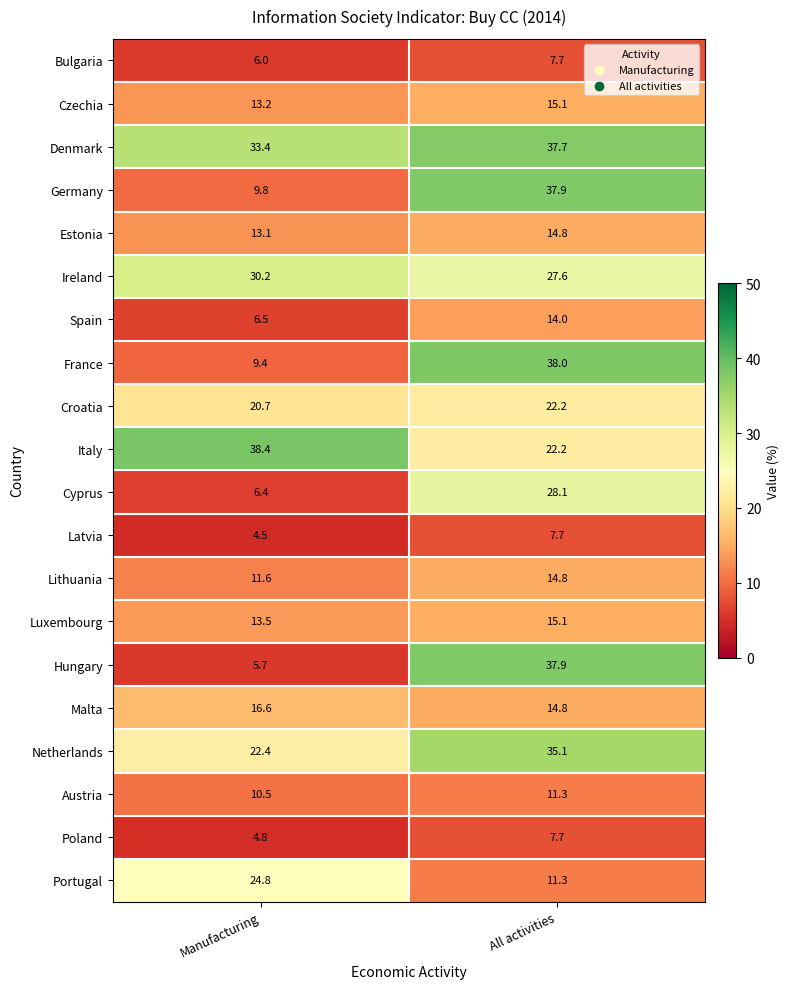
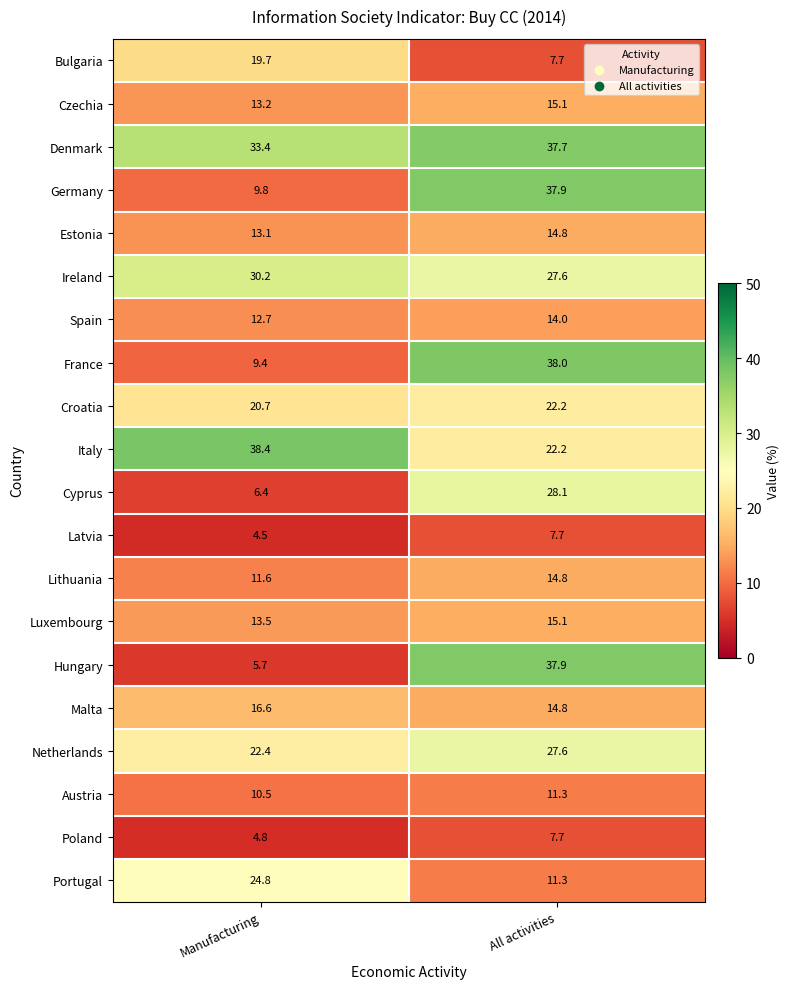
  {
    "Bulgaria": {
-     "Manufacturing": 6.0,
+     "Manufacturing": 19.7,
      "All activities": 7.7
    },
    "Czechia": {
      "Manufacturing": 13.2,
      "All activities": 15.1
    },
    "Denmark": {
      "Manufacturing": 33.4,
      "All activities": 37.7
    },
    "Germany": {
      "Manufacturing": 9.8,
      "All activities": 37.9
    },
    "Estonia": {
      "Manufacturing": 13.1,
      "All activities": 14.8
    },
    "Ireland": {
      "Manufacturing": 30.2,
      "All activities": 27.6
    },
    "Spain": {
-     "Manufacturing": 6.5,
+     "Manufacturing": 12.7,
      "All activities": 14.0
    },
    "France": {
      "Manufacturing": 9.4,
      "All activities": 38.0
    },
    "Croatia": {
      "Manufacturing": 20.7,
      "All activities": 22.2
    },
    "Italy": {
      "Manufacturing": 38.4,
      "All activities": 22.2
    },
    "Cyprus": {
      "Manufacturing": 6.4,
      "All activities": 28.1
    },
    "Latvia": {
      "Manufacturing": 4.5,
      "All activities": 7.7
    },
    "Lithuania": {
      "Manufacturing": 11.6,
      "All activities": 14.8
    },
    "Luxembourg": {
      "Manufacturing": 13.5,
      "All activities": 15.1
    },
    "Hungary": {
      "Manufacturing": 5.7,
      "All activities": 37.9
    },
    "Malta": {
      "Manufacturing": 16.6,
      "All activities": 14.8
    },
    "Netherlands": {
      "Manufacturing": 22.4,
-     "All activities": 35.1
+     "All activities": 27.6
    },
    "Austria": {
      "Manufacturing": 10.5,
      "All activities": 11.3
    },
    "Poland": {
      "Manufacturing": 4.8,
      "All activities": 7.7
    },
    "Portugal": {
      "Manufacturing": 24.8,
      "All activities": 11.3
    }
  }
